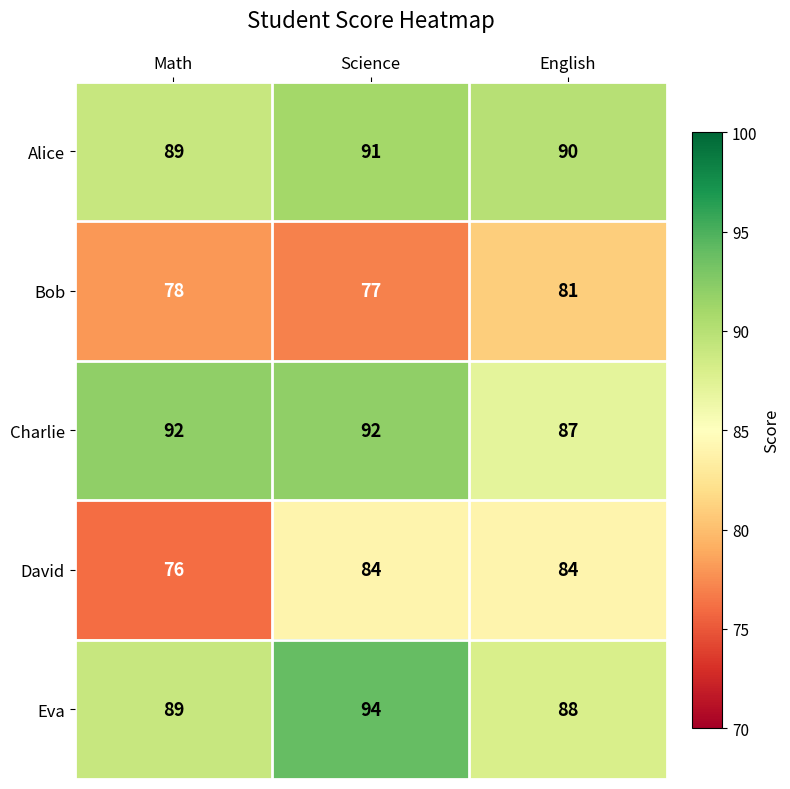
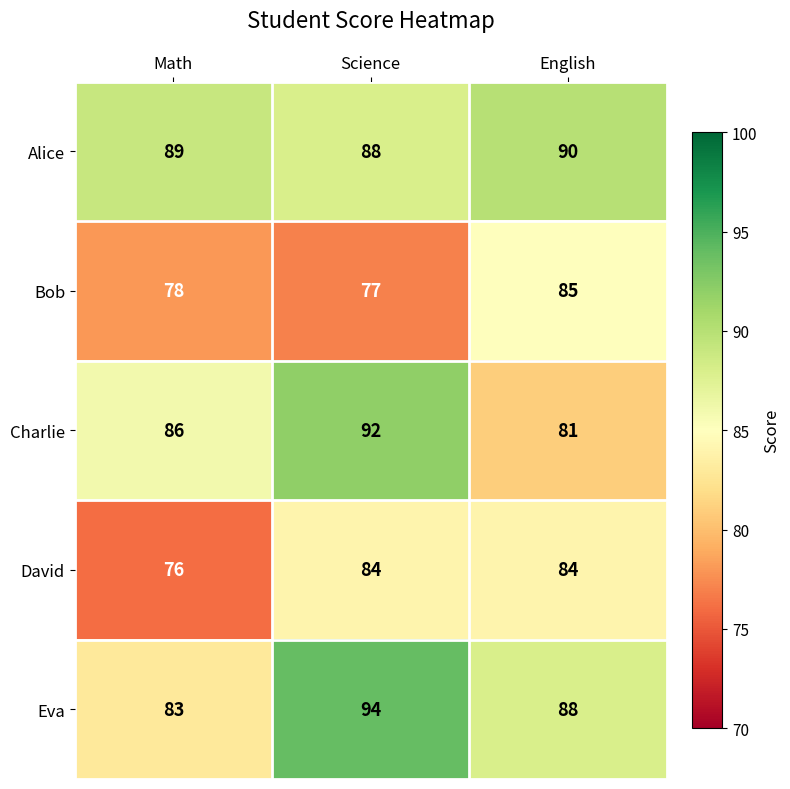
  {
    "Alice": {
      "Math": 89,
-     "Science": 91,
+     "Science": 88,
      "English": 90
    },
    "Bob": {
      "Math": 78,
      "Science": 77,
-     "English": 81
+     "English": 85
    },
    "Charlie": {
-     "Math": 92,
+     "Math": 86,
      "Science": 92,
-     "English": 87
+     "English": 81
    },
    "David": {
      "Math": 76,
      "Science": 84,
      "English": 84
    },
    "Eva": {
-     "Math": 89,
+     "Math": 83,
      "Science": 94,
      "English": 88
    }
  }
